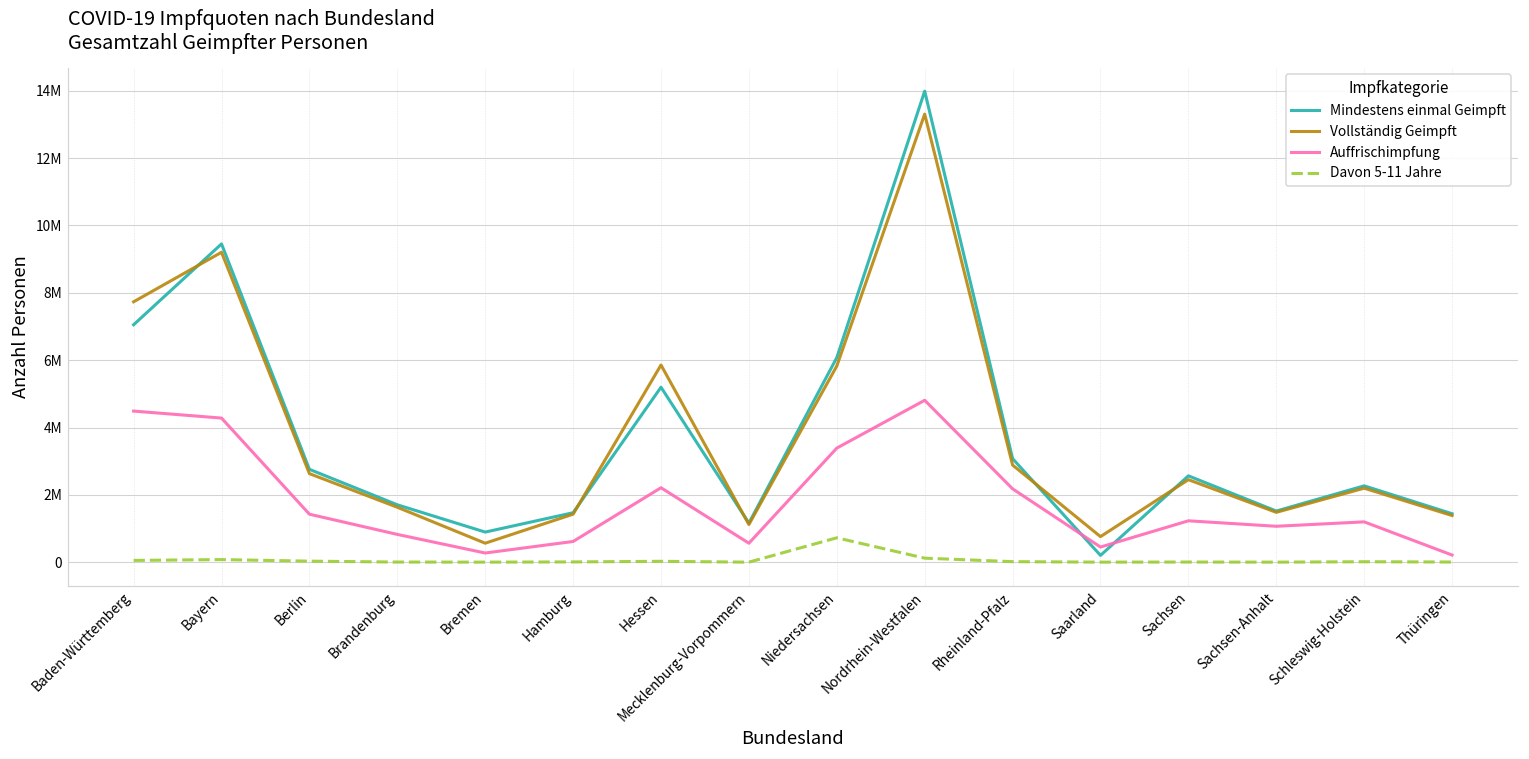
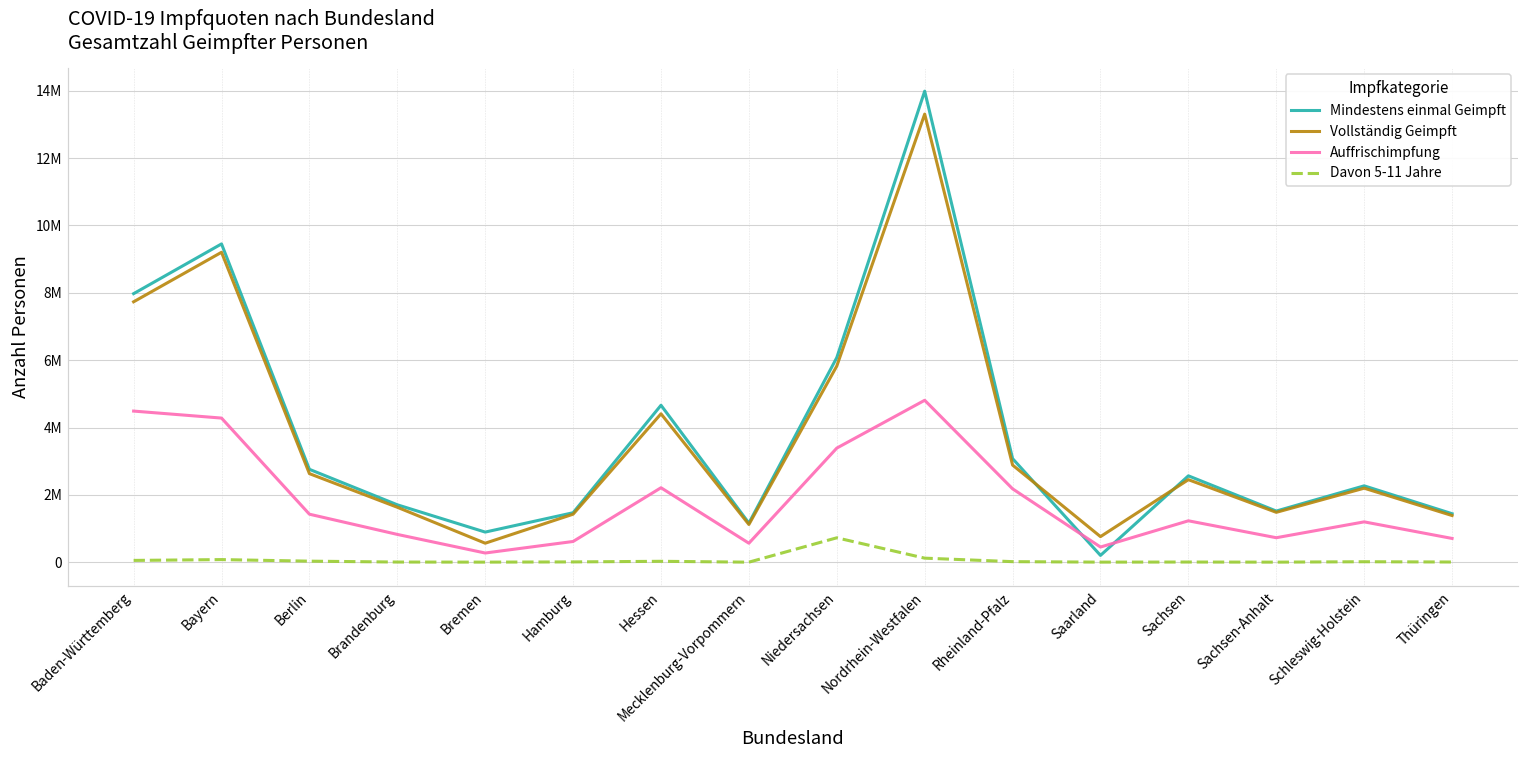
  {
    "Mindestens einmal Geimpft": {
-     "Baden-Württemberg": 7100000,
+     "Baden-Württemberg": 8000000,
      "Bayern": 9500000,
      "Berlin": 2800000,
      "Bremen": 900000,
-     "Hessen": 5200000,
+     "Hessen": 4700000,
      "Niedersachsen": 6100000,
      "Nordrhein-Westfalen": 14000000,
      "Rheinland-Pfalz": 3100000,
      "Saarland": 200000,
      "Sachsen": 2600000
    },
    "Vollständig Geimpft": {
      "Baden-Württemberg": 7700000,
      "Bayern": 9200000,
      "Berlin": 2600000,
      "Bremen": 600000,
-     "Hessen": 5900000,
+     "Hessen": 4400000,
      "Niedersachsen": 5800000,
      "Nordrhein-Westfalen": 13300000,
      "Rheinland-Pfalz": 2900000,
      "Saarland": 800000,
      "Sachsen": 2500000
    },
    "Auffrischimpfung": {
      "Baden-Württemberg": 4500000,
      "Bayern": 4300000,
      "Berlin": 1400000,
      "Brandenburg": 800000,
      "Bremen": 300000,
      "Hamburg": 600000,
      "Hessen": 2200000,
      "Mecklenburg-Vorpommern": 600000,
      "Niedersachsen": 3400000,
      "Nordrhein-Westfalen": 4800000,
      "Rheinland-Pfalz": 2200000,
      "Saarland": 500000,
      "Sachsen": 1200000,
-     "Sachsen-Anhalt": 1100000,
+     "Sachsen-Anhalt": 700000,
      "Schleswig-Holstein": 1200000,
-     "Thüringen": 200000
+     "Thüringen": 700000
    },
    "Davon 5-11 Jahre": {
      "Baden-Württemberg": 100000,
      "Bayern": 100000,
      "Berlin": 0,
      "Brandenburg": 0,
      "Bremen": 0,
      "Hamburg": 0,
      "Hessen": 0,
      "Mecklenburg-Vorpommern": 0,
      "Niedersachsen": 700000,
      "Nordrhein-Westfalen": 100000,
      "Rheinland-Pfalz": 0,
      "Saarland": 0,
      "Sachsen": 0,
      "Sachsen-Anhalt": 0,
      "Schleswig-Holstein": 0,
      "Thüringen": 0
    }
  }
